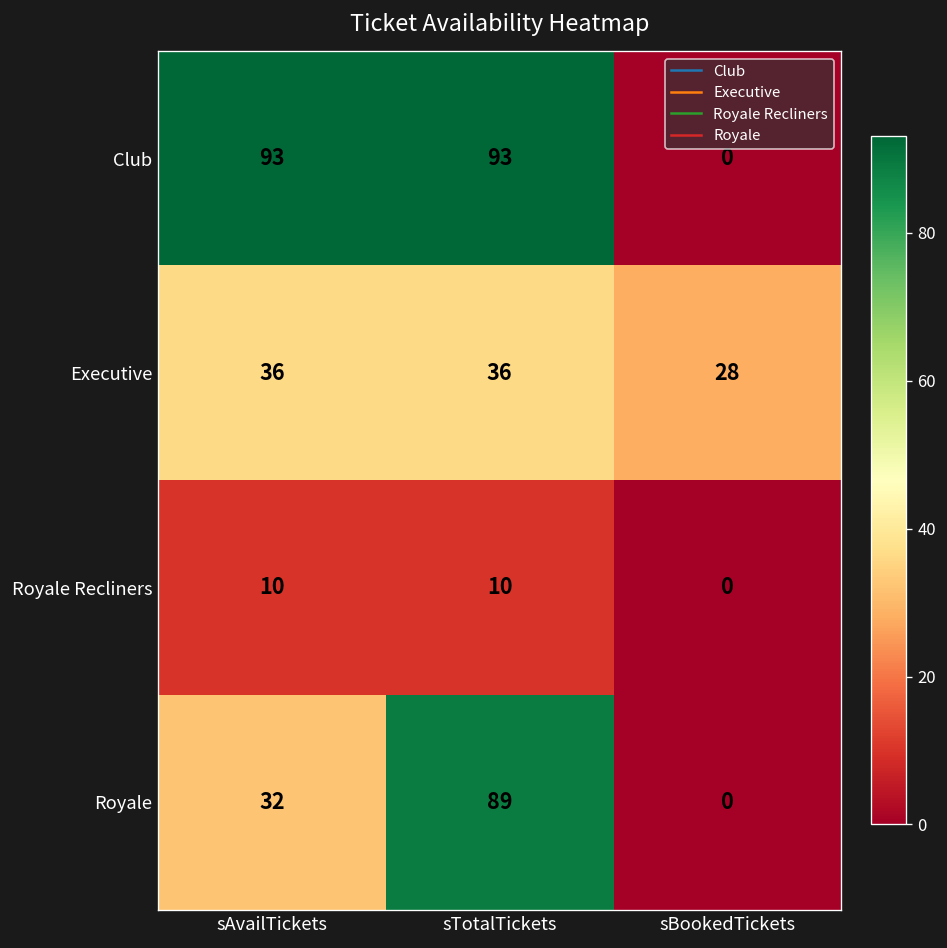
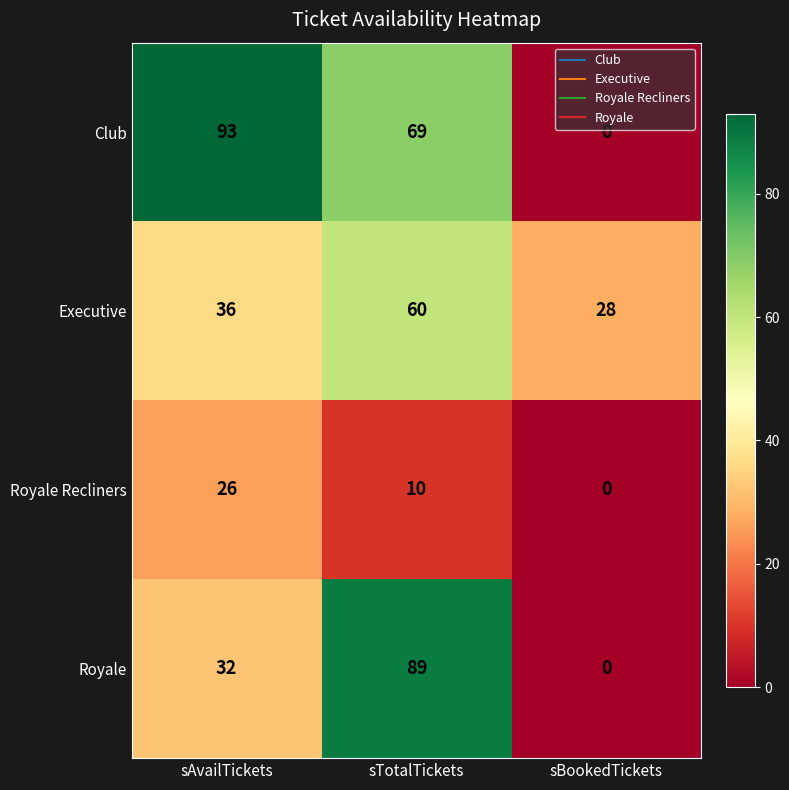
  {
    "Club": {
      "sAvailTickets": 93,
-     "sTotalTickets": 93
+     "sTotalTickets": 69
    },
    "Executive": {
      "sAvailTickets": 36,
-     "sTotalTickets": 36,
+     "sTotalTickets": 60,
      "sBookedTickets": 28
    },
    "Royale Recliners": {
-     "sAvailTickets": 10,
+     "sAvailTickets": 26,
      "sTotalTickets": 10,
      "sBookedTickets": 0
    },
    "Royale": {
      "sAvailTickets": 32,
      "sTotalTickets": 89,
      "sBookedTickets": 0
    }
  }
